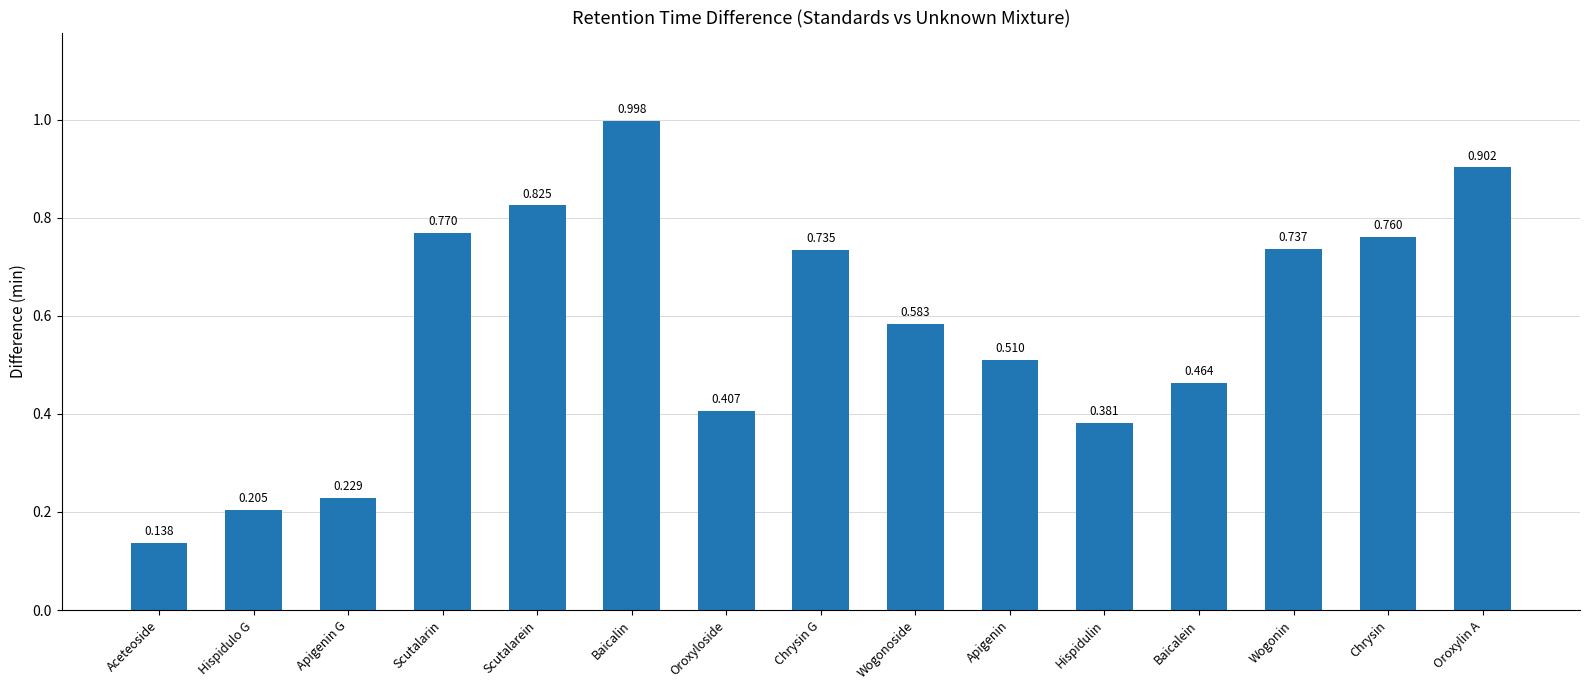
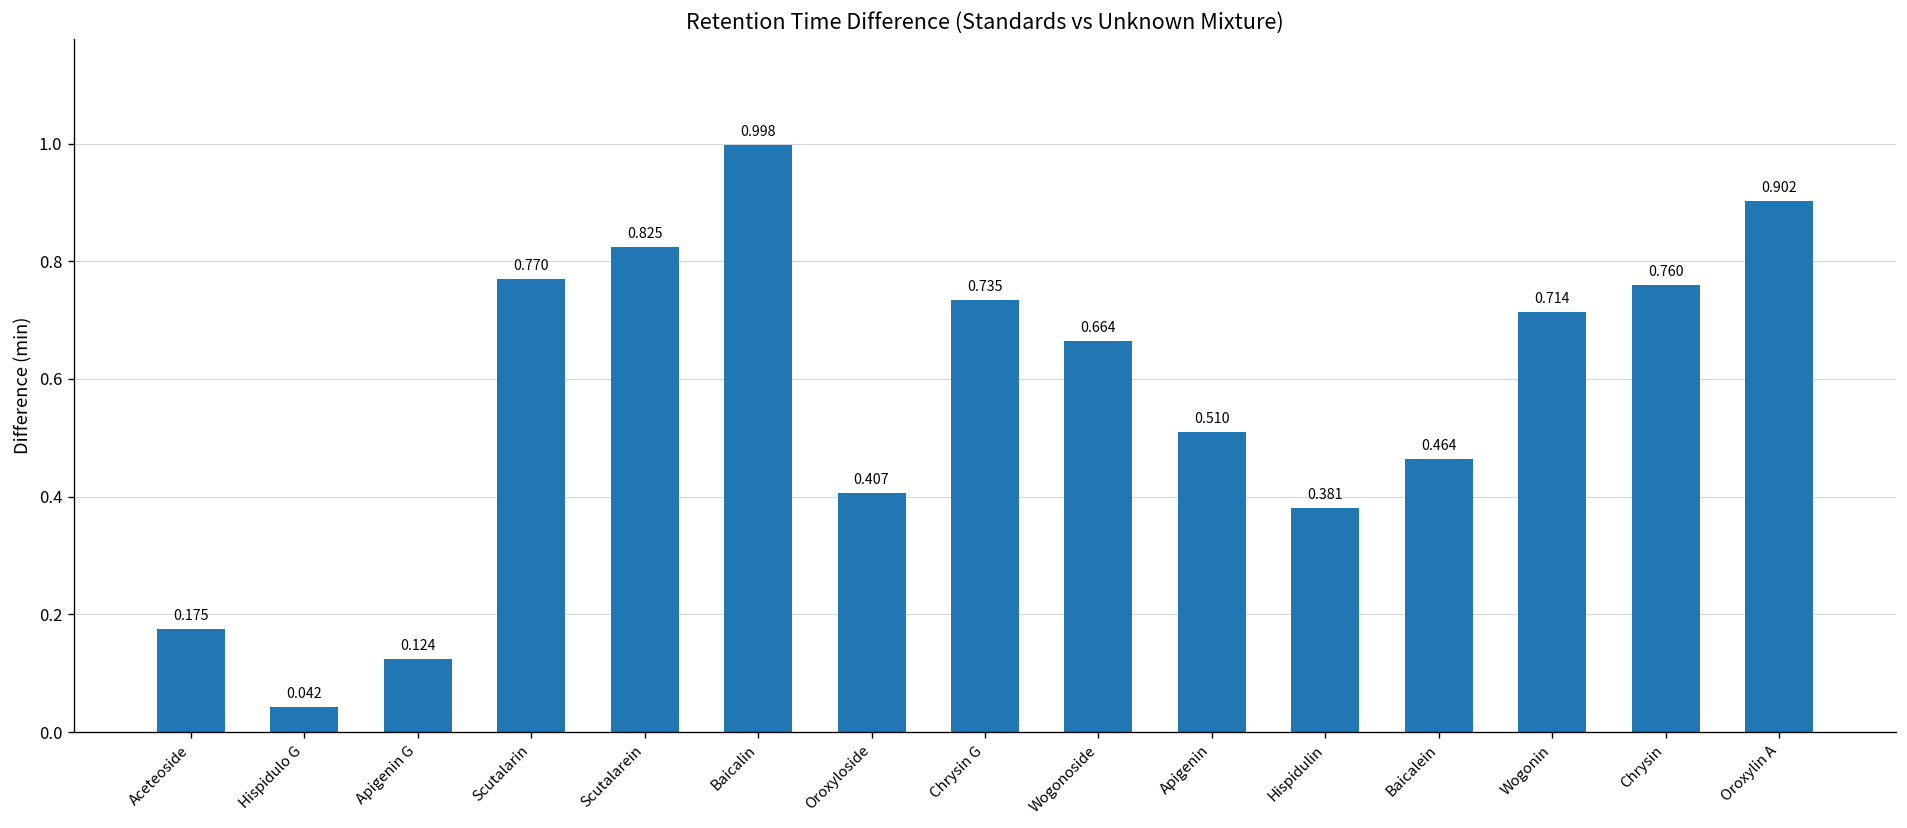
  {
-   "Aceteoside": 0.138,
-   "Hispidulo G": 0.205,
-   "Apigenin G": 0.229,
+   "Aceteoside": 0.175,
+   "Hispidulo G": 0.042,
+   "Apigenin G": 0.124,
    "Scutalarin": 0.770,
    "Scutalarein": 0.825,
    "Baicalin": 0.998,
    "Oroxyloside": 0.407,
    "Chrysin G": 0.735,
-   "Wogonoside": 0.583,
+   "Wogonoside": 0.664,
    "Apigenin": 0.510,
    "Hispidulin": 0.381,
    "Baicalein": 0.464,
-   "Wogonin": 0.737,
+   "Wogonin": 0.714,
    "Chrysin": 0.760,
    "Oroxylin A": 0.902
  }
